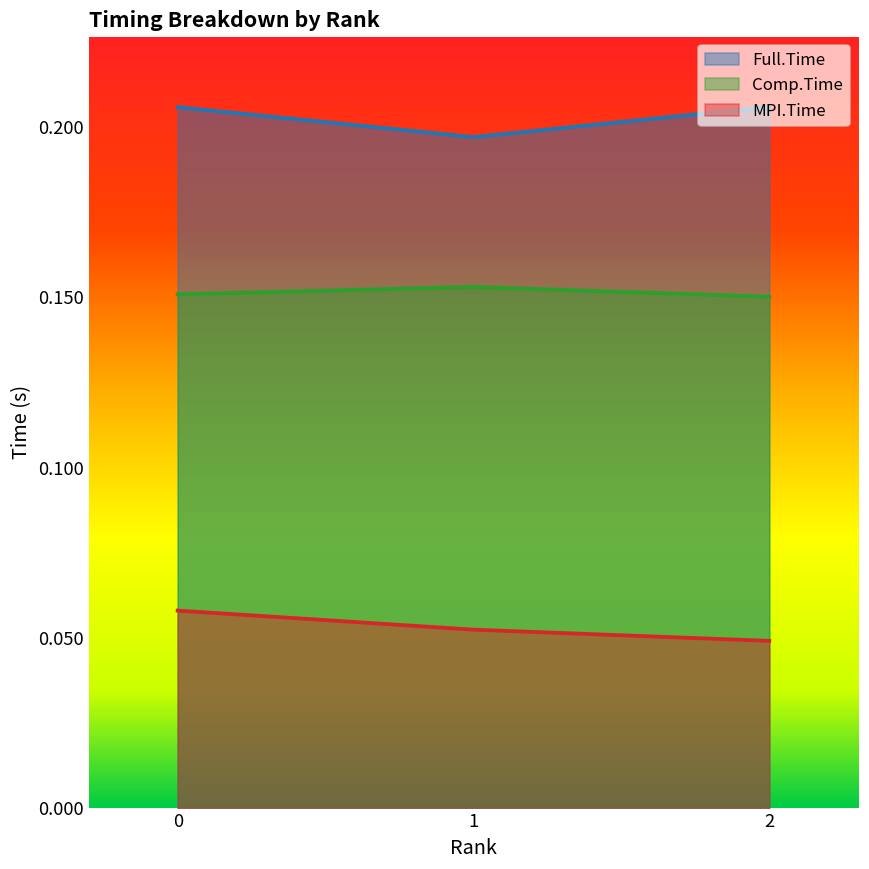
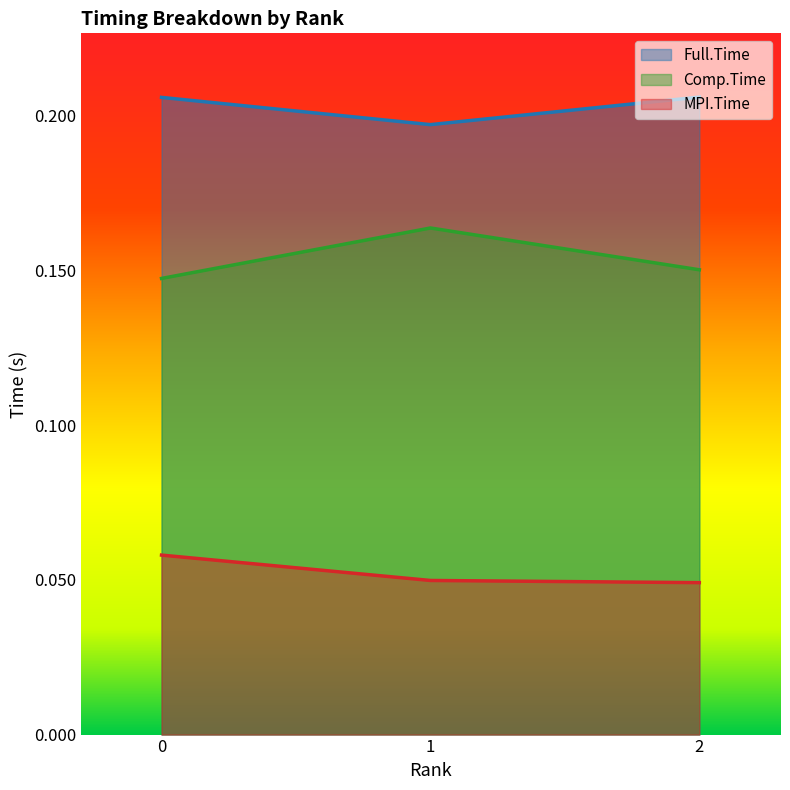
  {
    "Full.Time": {
      "0": 0.206,
      "1": 0.197
    },
    "Comp.Time": {
-     "0": 0.151,
-     "1": 0.153,
+     "0": 0.147,
+     "1": 0.164,
      "2": 0.150
    },
    "MPI.Time": {
      "0": 0.058,
-     "1": 0.052,
+     "1": 0.050,
      "2": 0.049
    }
  }
